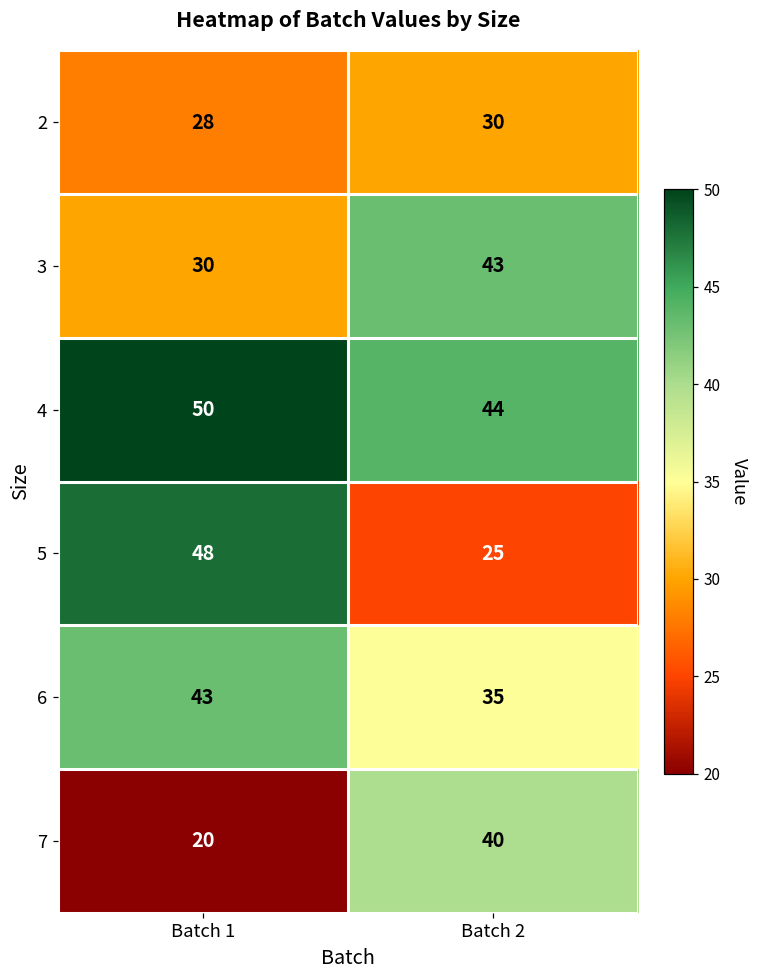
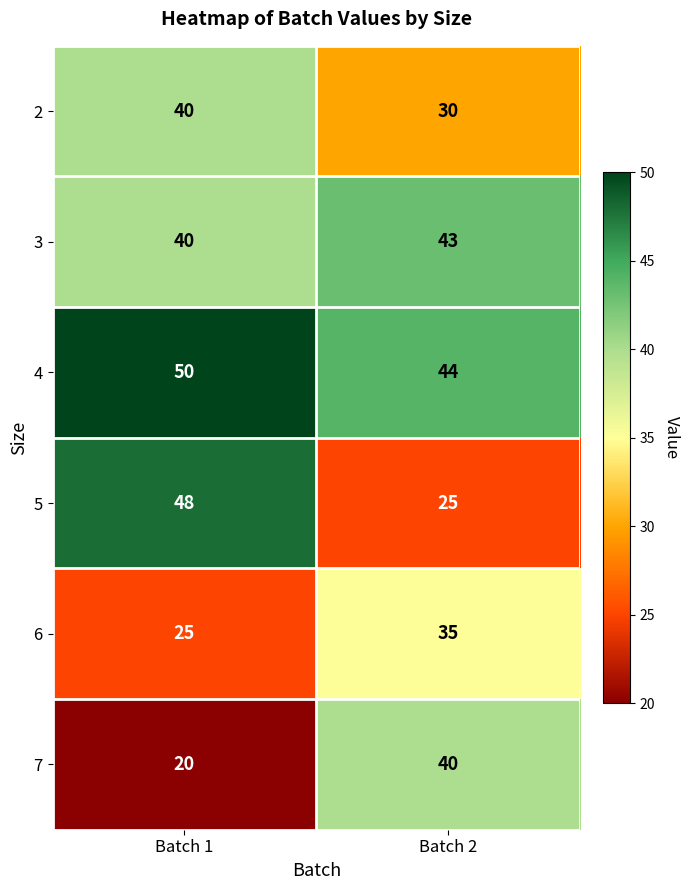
  {
    "2": {
-     "Batch 1": 28,
+     "Batch 1": 40,
      "Batch 2": 30
    },
    "3": {
-     "Batch 1": 30,
+     "Batch 1": 40,
      "Batch 2": 43
    },
    "4": {
      "Batch 1": 50,
      "Batch 2": 44
    },
    "5": {
      "Batch 1": 48,
      "Batch 2": 25
    },
    "6": {
-     "Batch 1": 43,
+     "Batch 1": 25,
      "Batch 2": 35
    },
    "7": {
      "Batch 1": 20,
      "Batch 2": 40
    }
  }
